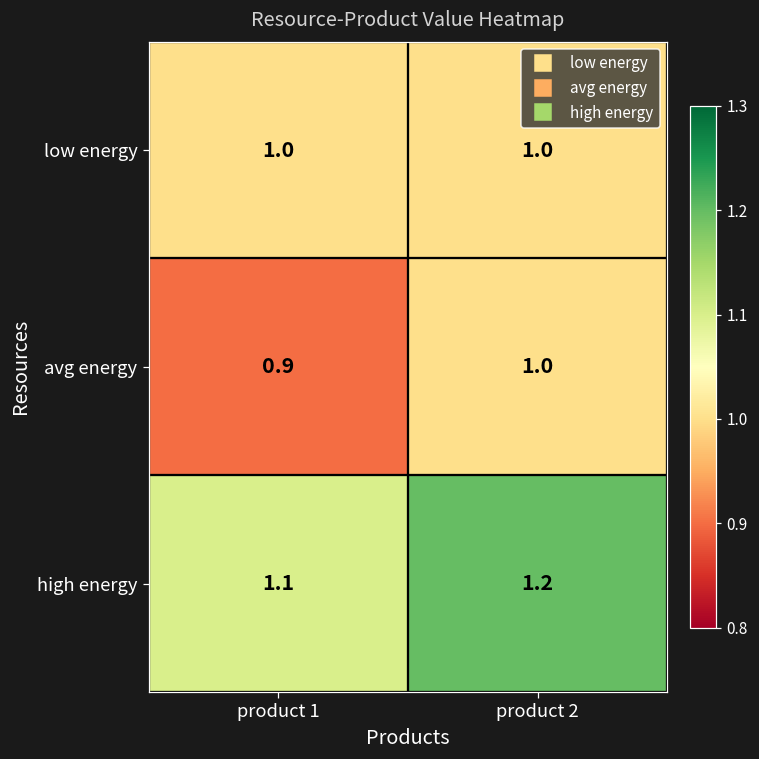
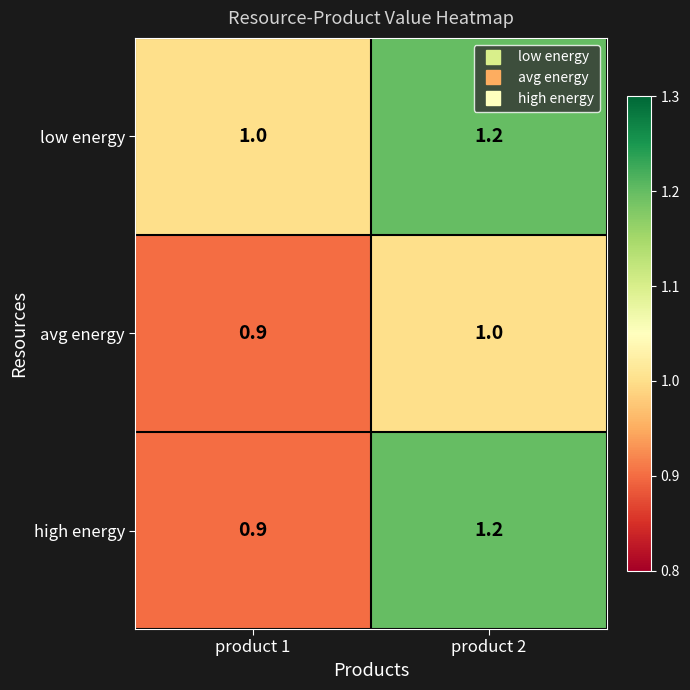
  {
    "low energy": {
      "product 1": 1.0,
-     "product 2": 1.0
+     "product 2": 1.2
    },
    "avg energy": {
      "product 1": 0.9,
      "product 2": 1.0
    },
    "high energy": {
-     "product 1": 1.1,
+     "product 1": 0.9,
      "product 2": 1.2
    }
  }
